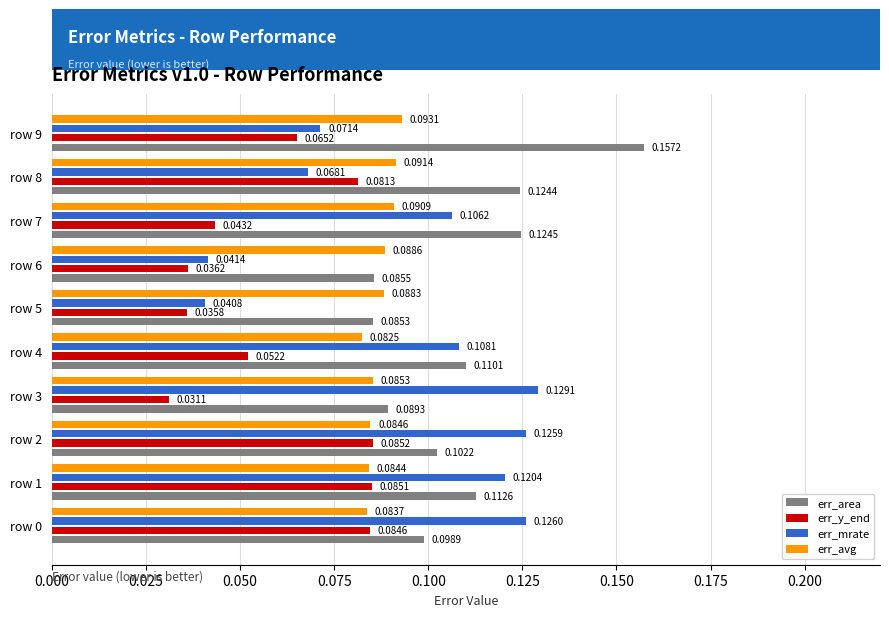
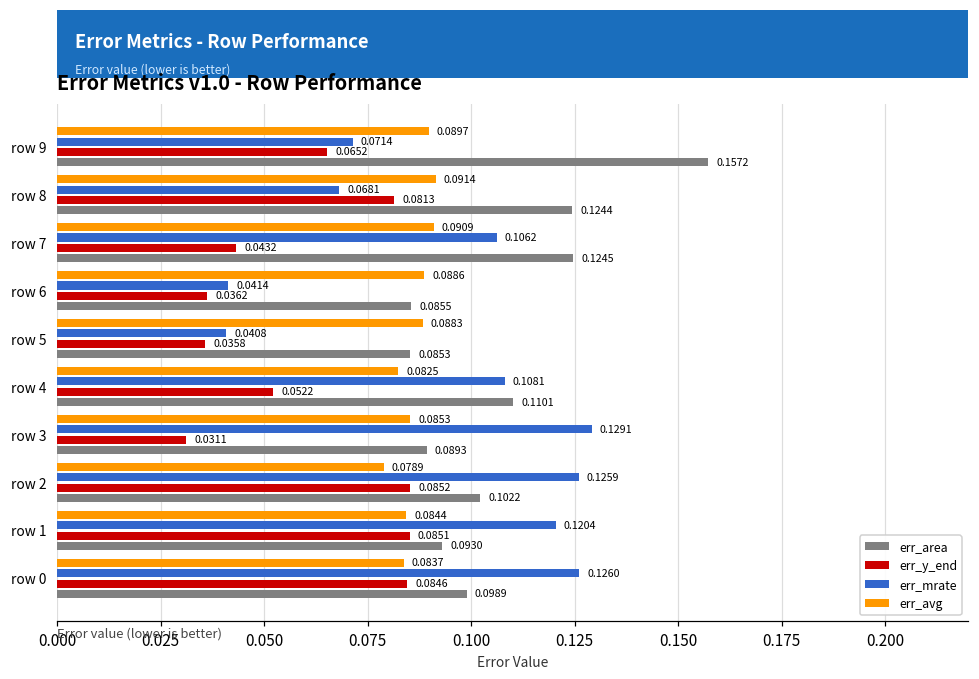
  {
    "err_area": {
      "row 9": 0.1572,
      "row 8": 0.1244,
      "row 7": 0.1245,
      "row 6": 0.0855,
      "row 5": 0.0853,
      "row 4": 0.1101,
      "row 3": 0.0893,
      "row 2": 0.1022,
-     "row 1": 0.1126,
+     "row 1": 0.0930,
      "row 0": 0.0989
    },
    "err_y_end": {
      "row 9": 0.0652,
      "row 8": 0.0813,
      "row 7": 0.0432,
      "row 6": 0.0362,
      "row 5": 0.0358,
      "row 4": 0.0522,
      "row 3": 0.0311,
      "row 2": 0.0852,
      "row 1": 0.0851,
      "row 0": 0.0846
    },
    "err_mrate": {
      "row 9": 0.0714,
      "row 8": 0.0681,
      "row 7": 0.1062,
      "row 6": 0.0414,
      "row 5": 0.0408,
      "row 4": 0.1081,
      "row 3": 0.1291,
      "row 2": 0.1259,
      "row 1": 0.1204,
      "row 0": 0.1260
    },
    "err_avg": {
-     "row 9": 0.0931,
+     "row 9": 0.0897,
      "row 8": 0.0914,
      "row 7": 0.0909,
      "row 6": 0.0886,
      "row 5": 0.0883,
      "row 4": 0.0825,
      "row 3": 0.0853,
-     "row 2": 0.0846,
+     "row 2": 0.0789,
      "row 1": 0.0844,
      "row 0": 0.0837
    }
  }
